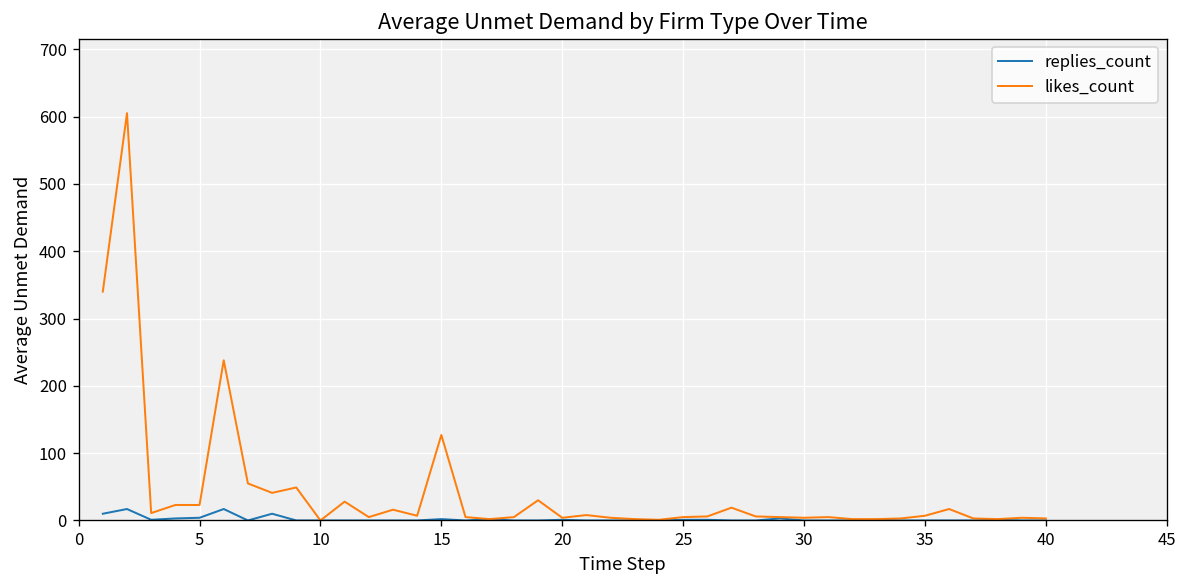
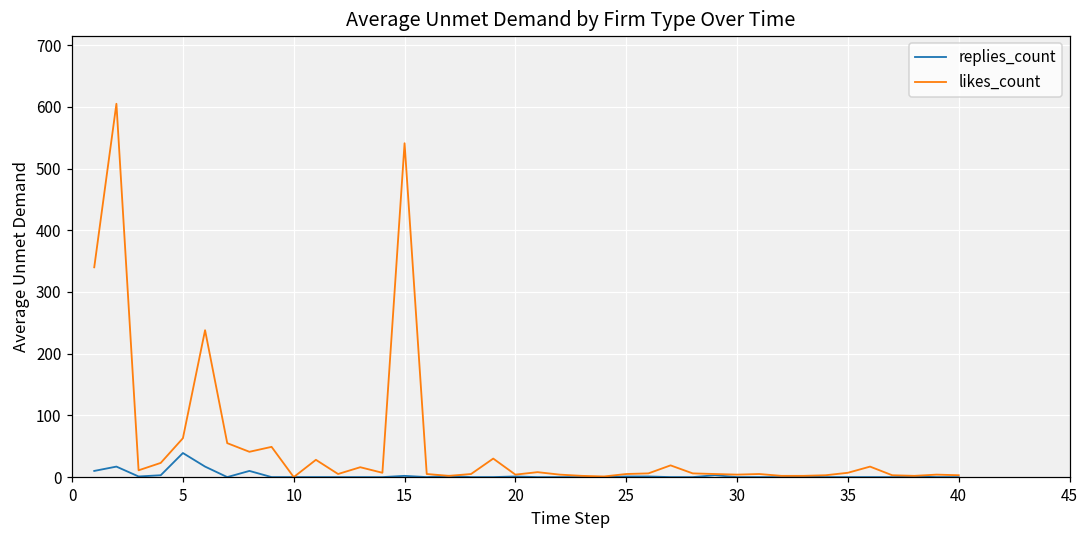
  {
    "replies_count": {
-     "5": 0,
+     "5": 40,
      "15": 0,
      "35": 0
    },
    "likes_count": {
-     "5": 20,
-     "15": 130,
+     "5": 60,
+     "15": 540,
      "35": 10
    }
  }
